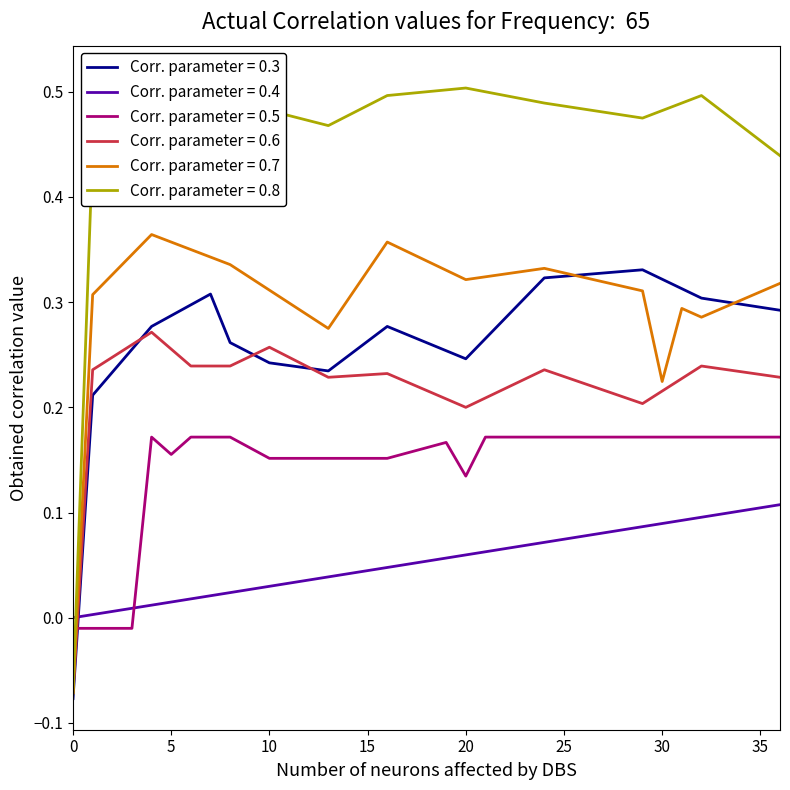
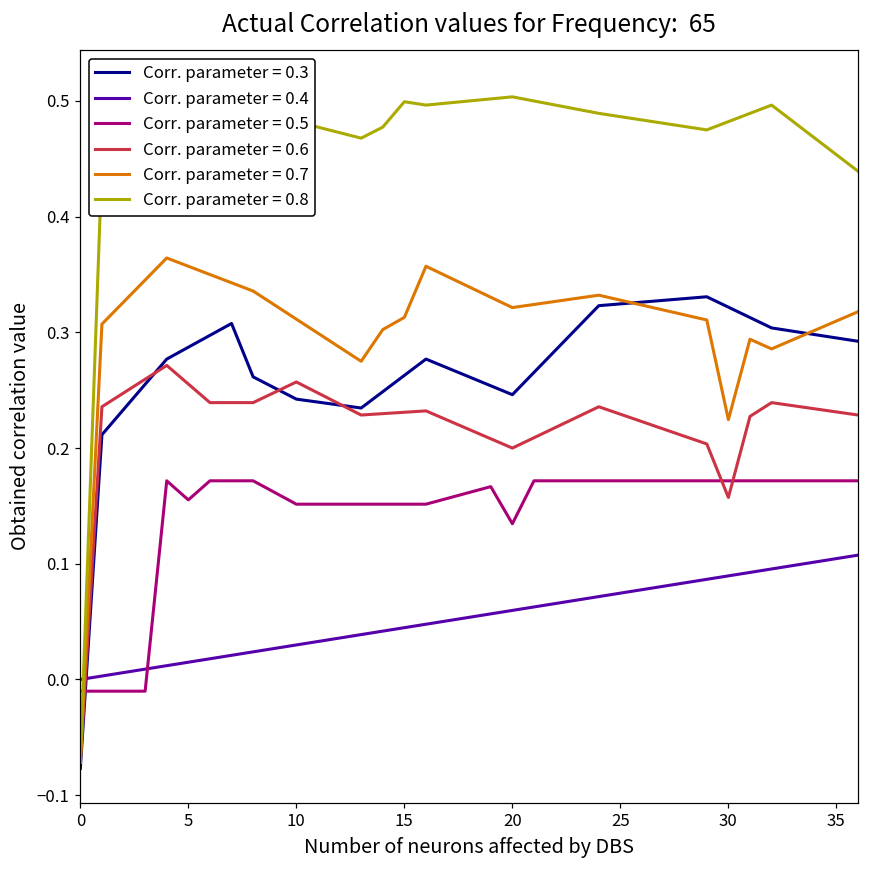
  {
    "Corr. parameter = 0.3": {
      "0": -0.077,
      "5": 0.287,
      "10": 0.242,
      "15": 0.263,
      "20": 0.246,
      "25": 0.325,
      "30": 0.322,
      "35": 0.295
    },
    "Corr. parameter = 0.4": {
      "0": 0.000,
      "5": 0.015,
      "10": 0.030,
      "15": 0.045,
      "20": 0.060,
      "25": 0.075,
      "30": 0.090,
      "35": 0.104
    },
    "Corr. parameter = 0.5": {
      "0": -0.010,
      "5": 0.155,
      "10": 0.152,
      "15": 0.152,
      "20": 0.135,
      "25": 0.172,
      "30": 0.172,
      "35": 0.172
    },
    "Corr. parameter = 0.6": {
      "5": 0.255,
      "10": 0.257,
      "15": 0.231,
      "20": 0.200,
      "25": 0.229,
-     "30": 0.215,
+     "30": 0.157,
      "35": 0.231
    },
    "Corr. parameter = 0.7": {
      "5": 0.357,
      "10": 0.311,
-     "15": 0.330,
+     "15": 0.313,
      "20": 0.321,
      "25": 0.328,
      "30": 0.225,
      "35": 0.310
    },
    "Corr. parameter = 0.8": {
-     "15": 0.487,
+     "15": 0.499,
      "20": 0.504,
      "25": 0.486,
      "30": 0.482,
      "35": 0.454
    }
  }
